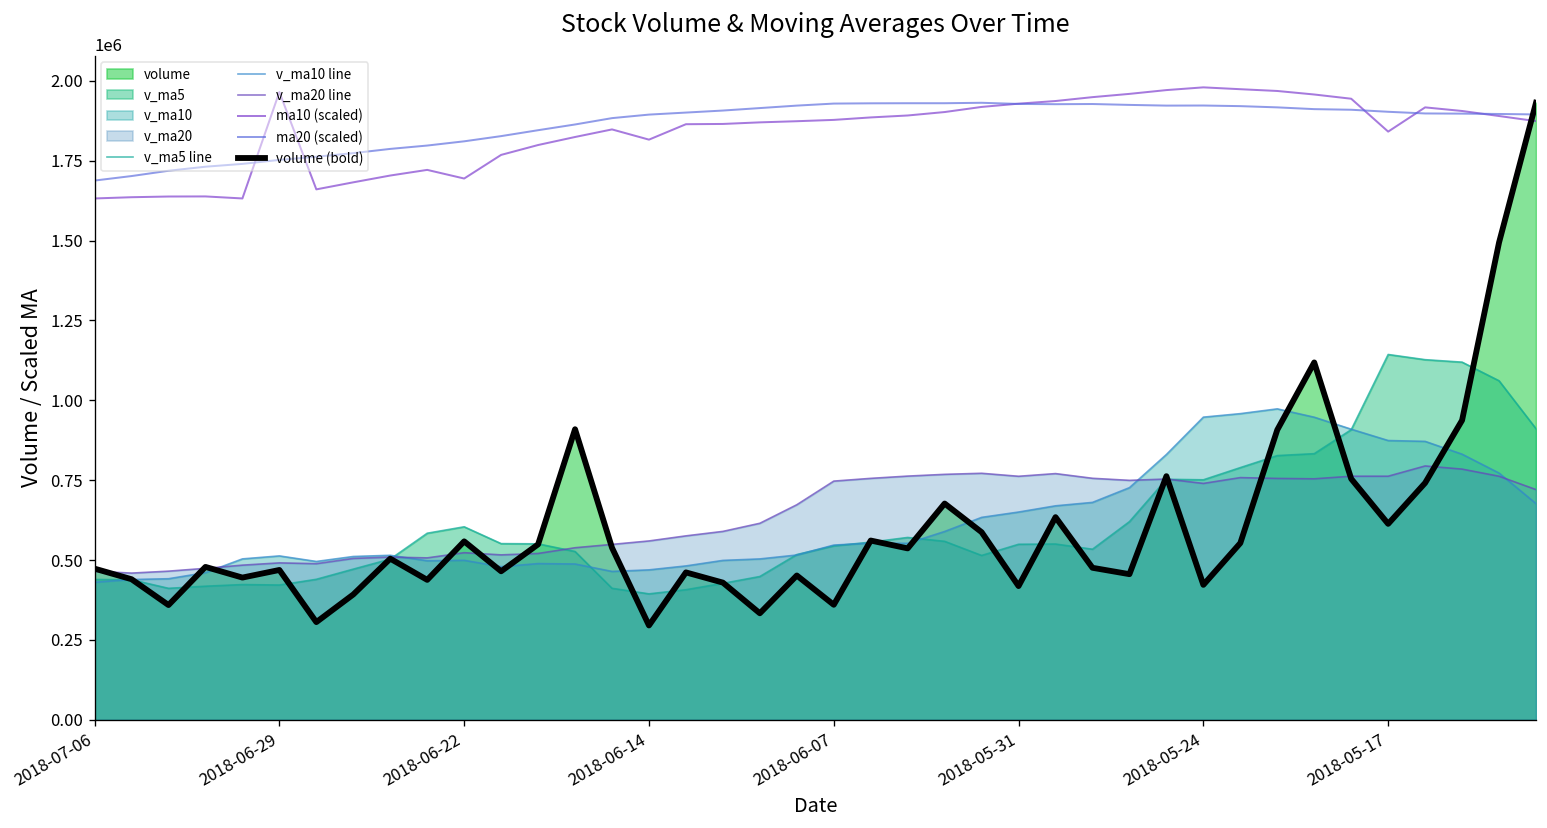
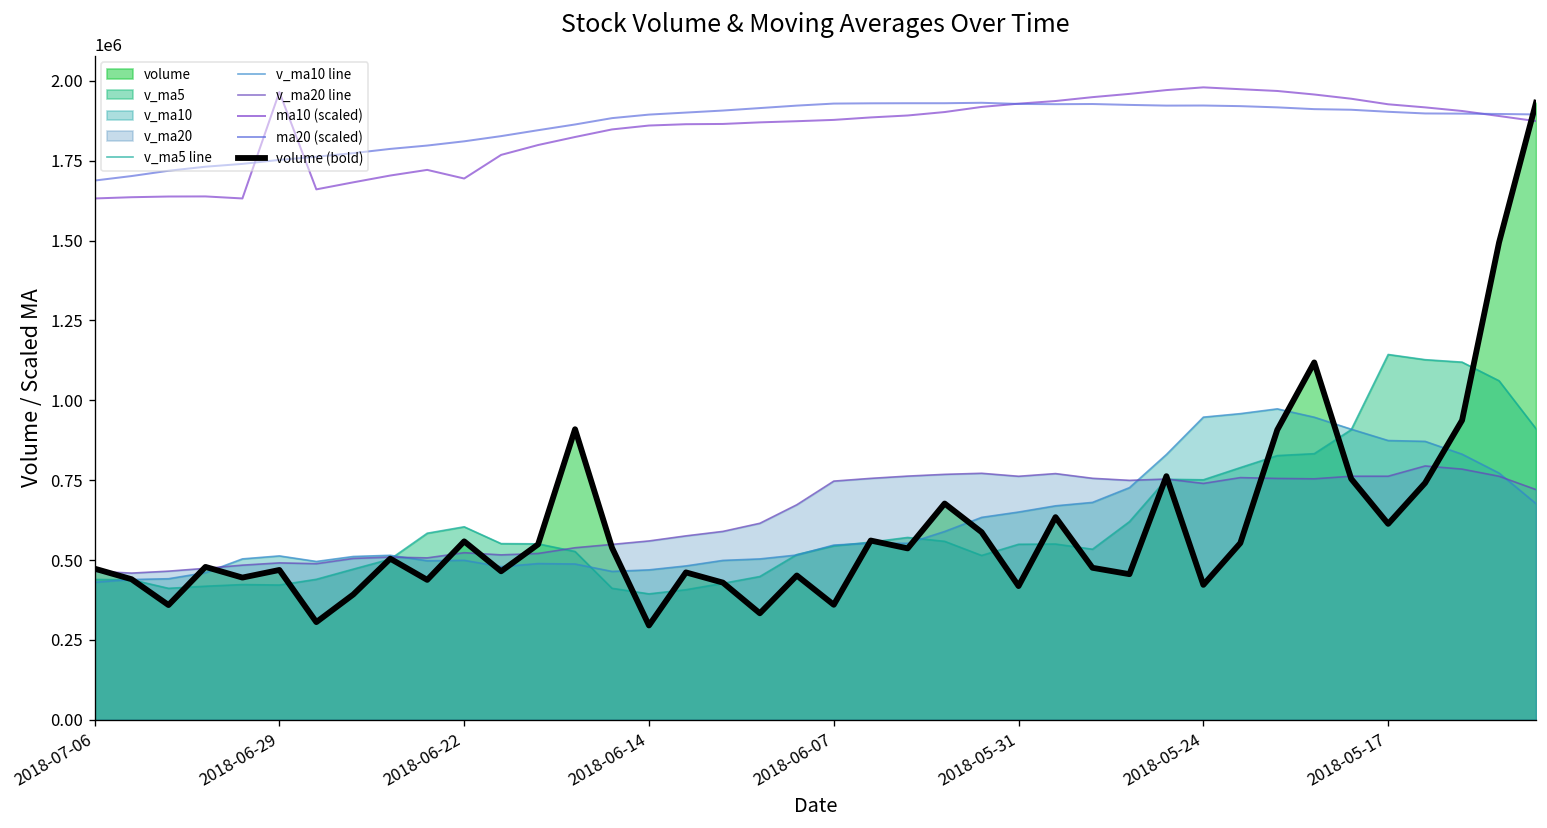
  {
    "ma10 (scaled)": {
      "2018-07-06": 1630000,
      "2018-06-22": 1690000,
-     "2018-06-14": 1820000,
+     "2018-06-14": 1860000,
      "2018-06-07": 1880000,
      "2018-05-24": 1980000,
-     "2018-05-17": 1840000
+     "2018-05-17": 1930000
    }
  }
